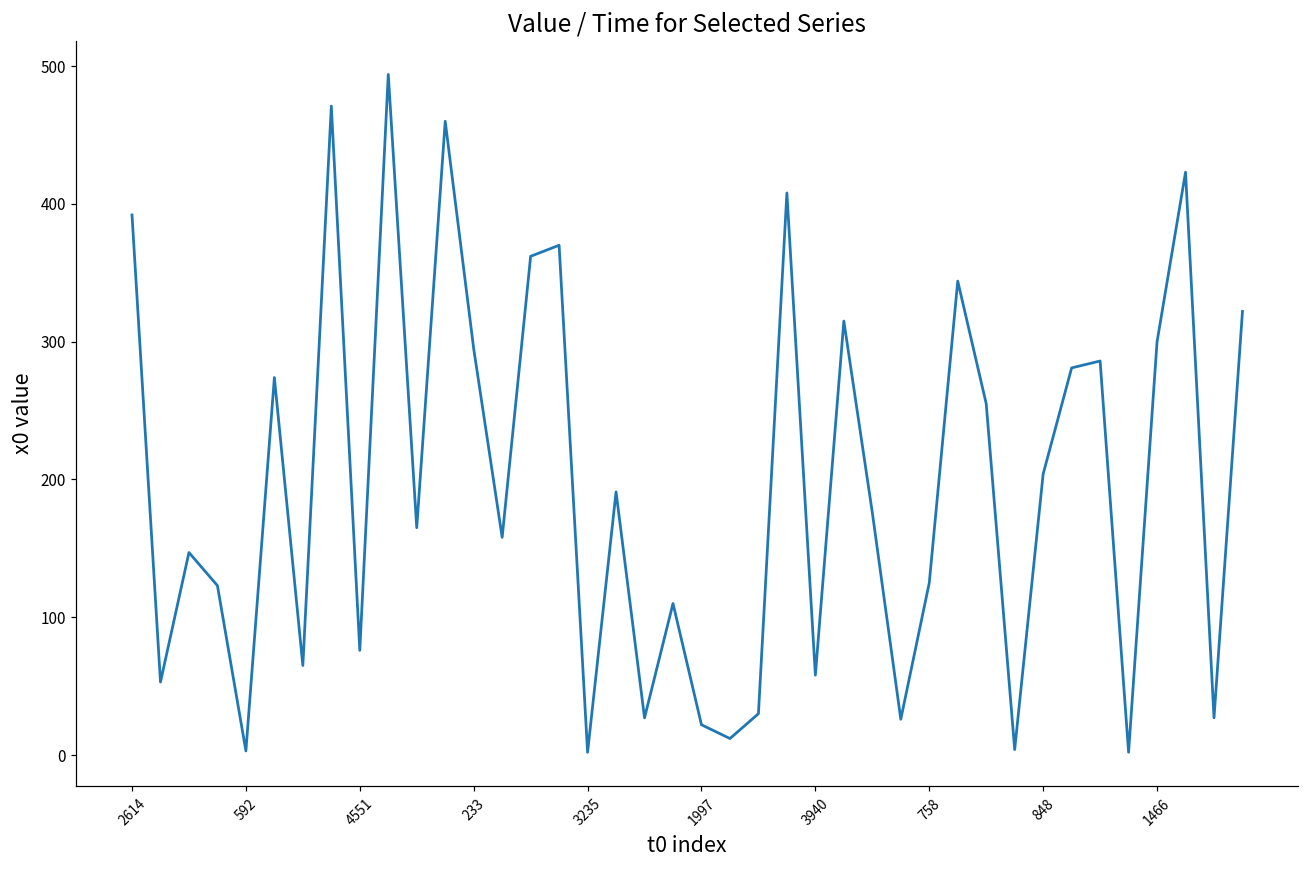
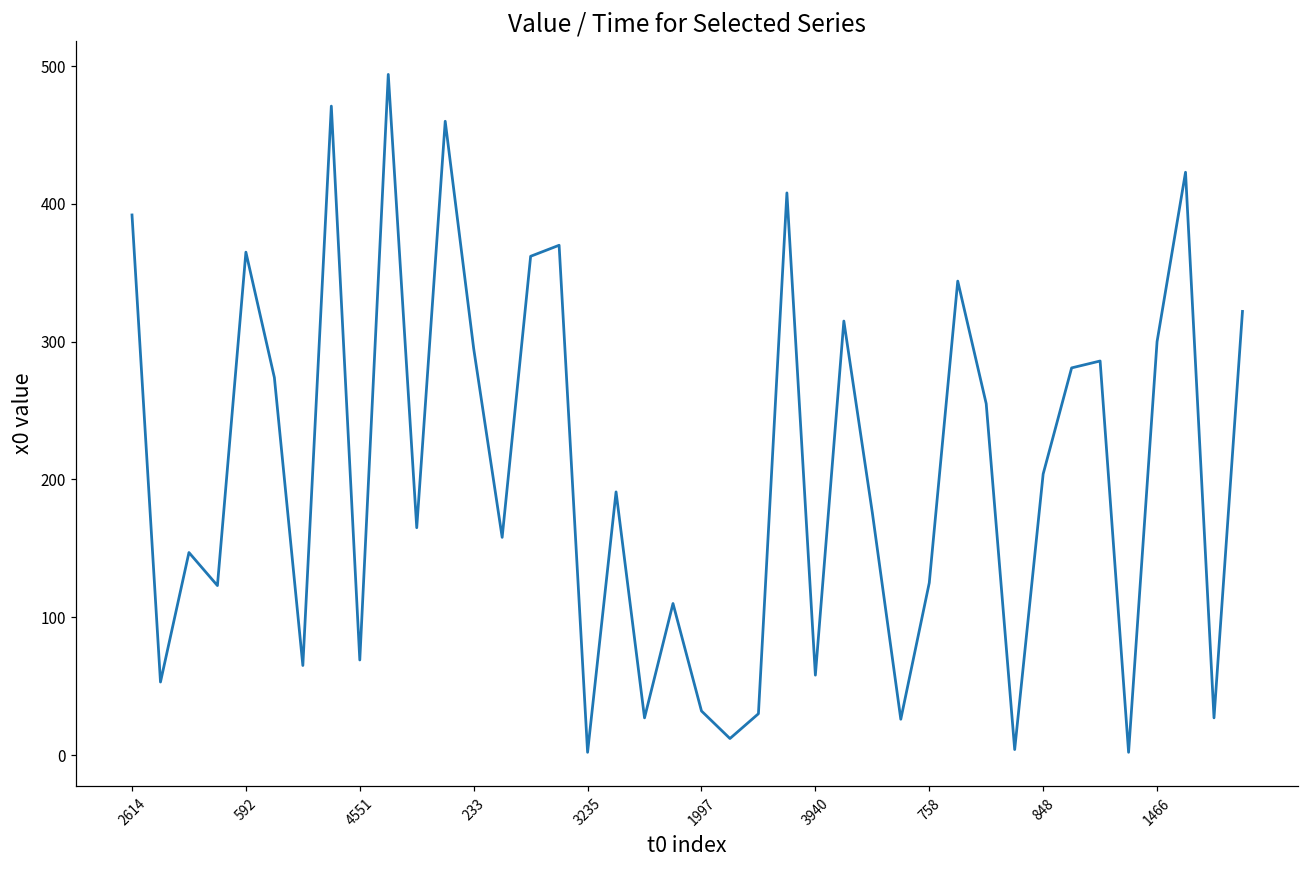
  {
    "2614": 392,
-   "592": 3,
-   "4551": 76,
+   "592": 365,
+   "4551": 69,
    "233": 295,
    "3235": 2,
-   "1997": 22,
+   "1997": 32,
    "3940": 58,
    "758": 125,
    "848": 204,
    "1466": 300
  }
